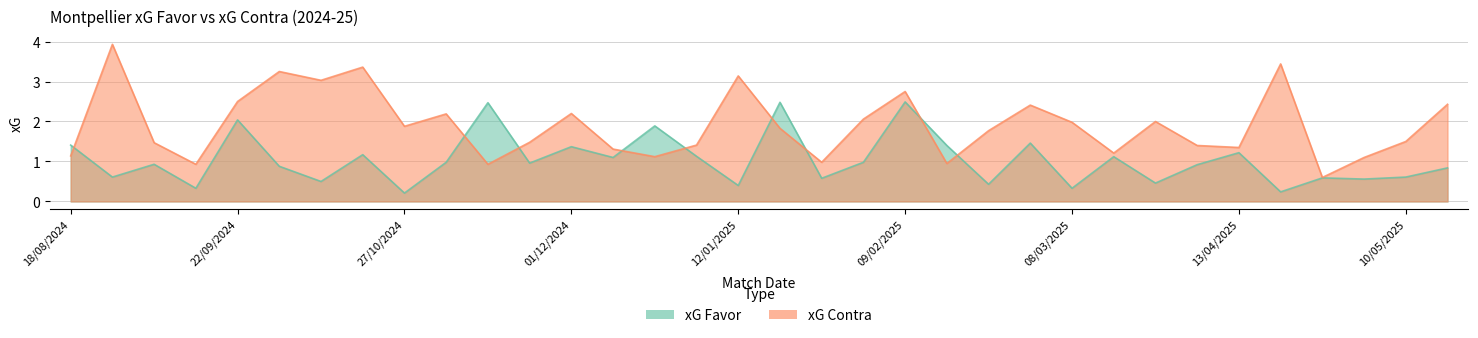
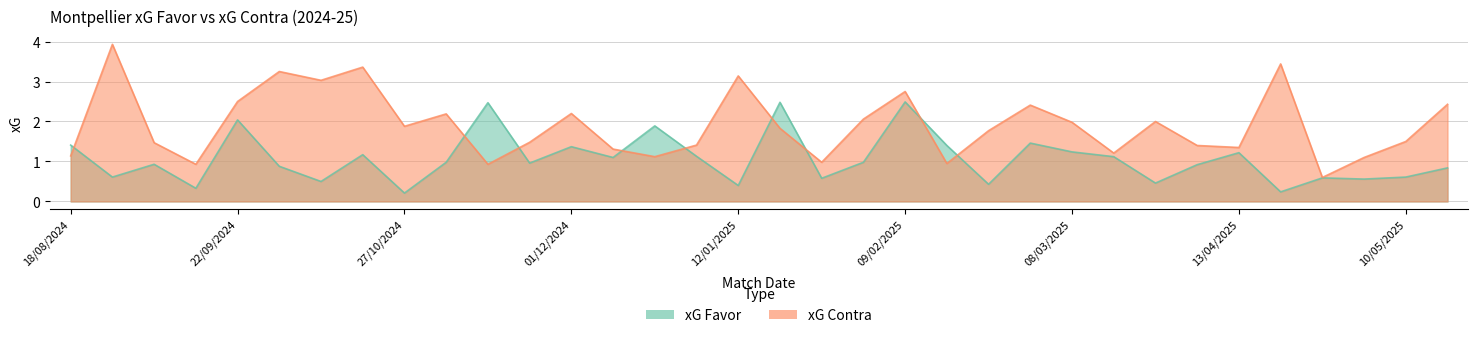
  {
    "xG Favor": {
      "18/08/2024": 1.4,
      "22/09/2024": 2.0,
      "27/10/2024": 0.2,
      "01/12/2024": 1.4,
      "12/01/2025": 0.4,
      "09/02/2025": 2.5,
-     "08/03/2025": 0.3,
+     "08/03/2025": 1.2,
      "13/04/2025": 1.2,
      "10/05/2025": 0.6
    },
    "xG Contra": {
      "18/08/2024": 1.1,
      "22/09/2024": 2.5,
      "27/10/2024": 1.9,
      "01/12/2024": 2.2,
      "12/01/2025": 3.1,
      "09/02/2025": 2.8,
      "08/03/2025": 2.0,
      "13/04/2025": 1.4,
      "10/05/2025": 1.5
    }
  }
